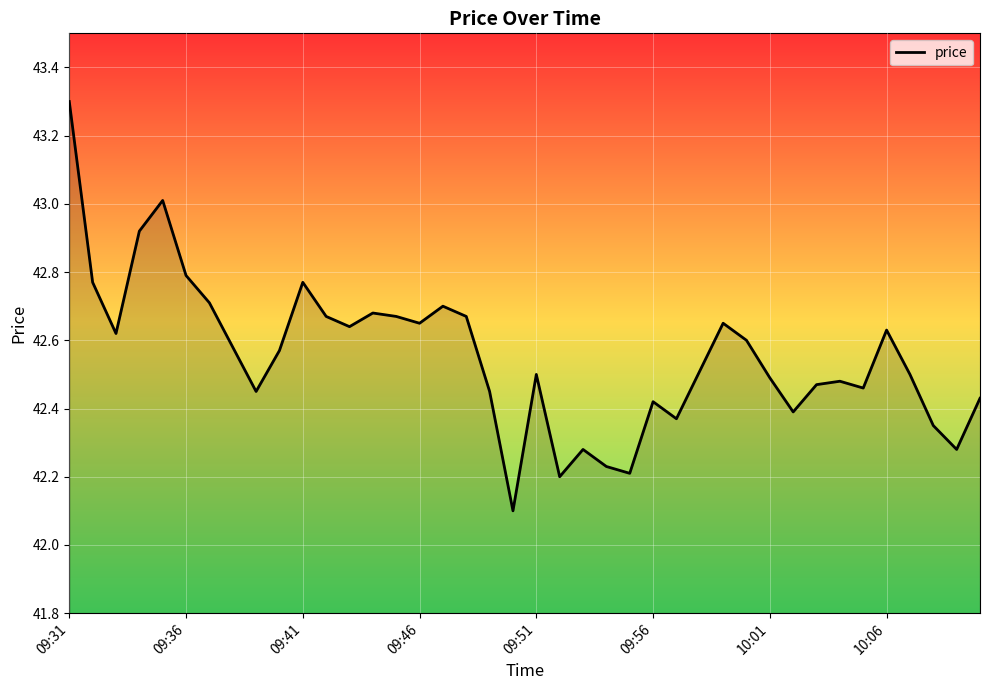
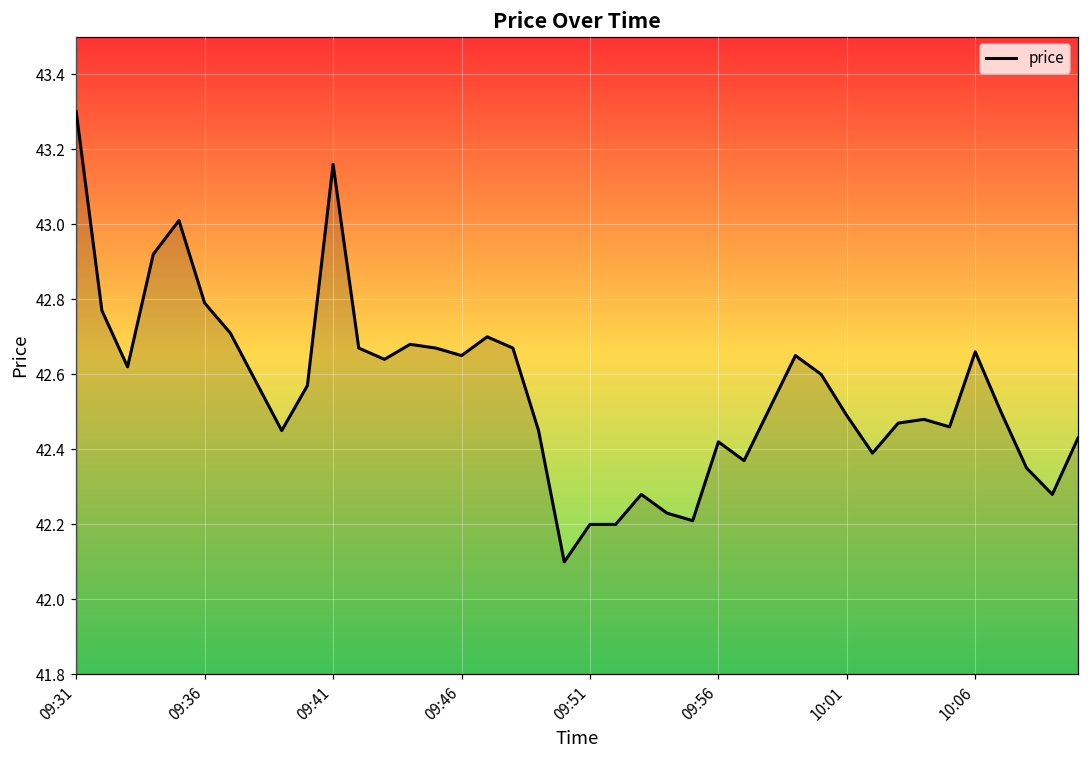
  {
    "09:31": 43.30,
    "09:36": 42.79,
-   "09:41": 42.77,
+   "09:41": 43.16,
    "09:46": 42.65,
-   "09:51": 42.5,
+   "09:51": 42.2,
    "09:56": 42.42,
    "10:01": 42.49,
-   "10:06": 42.63
+   "10:06": 42.66
  }
